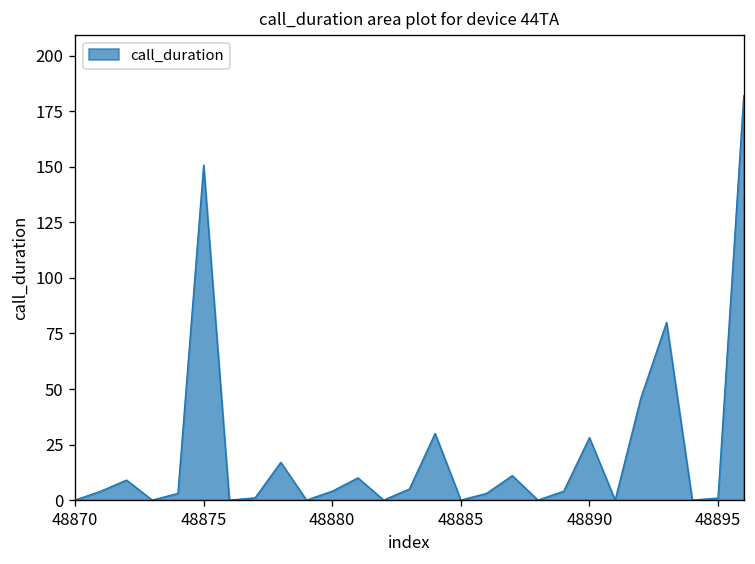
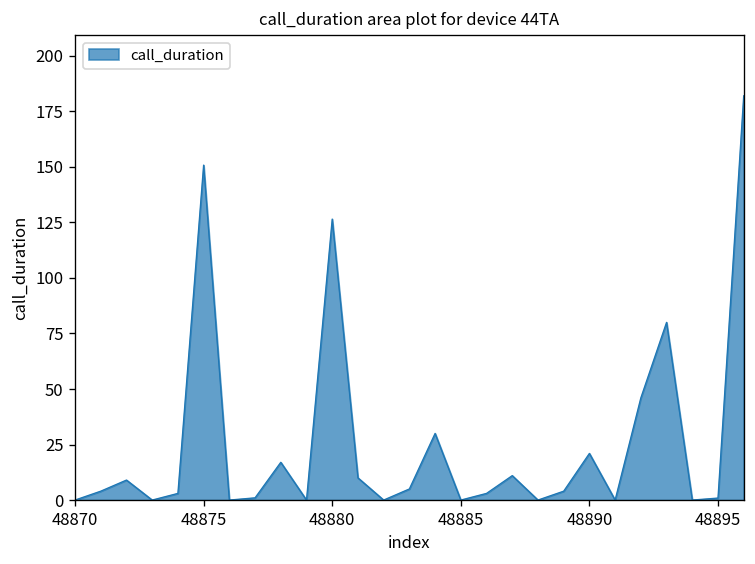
  {
    "48870": 0,
    "48875": 151,
-   "48880": 4,
+   "48880": 127,
    "48885": 0,
-   "48890": 28,
+   "48890": 21,
    "48895": 1
  }
